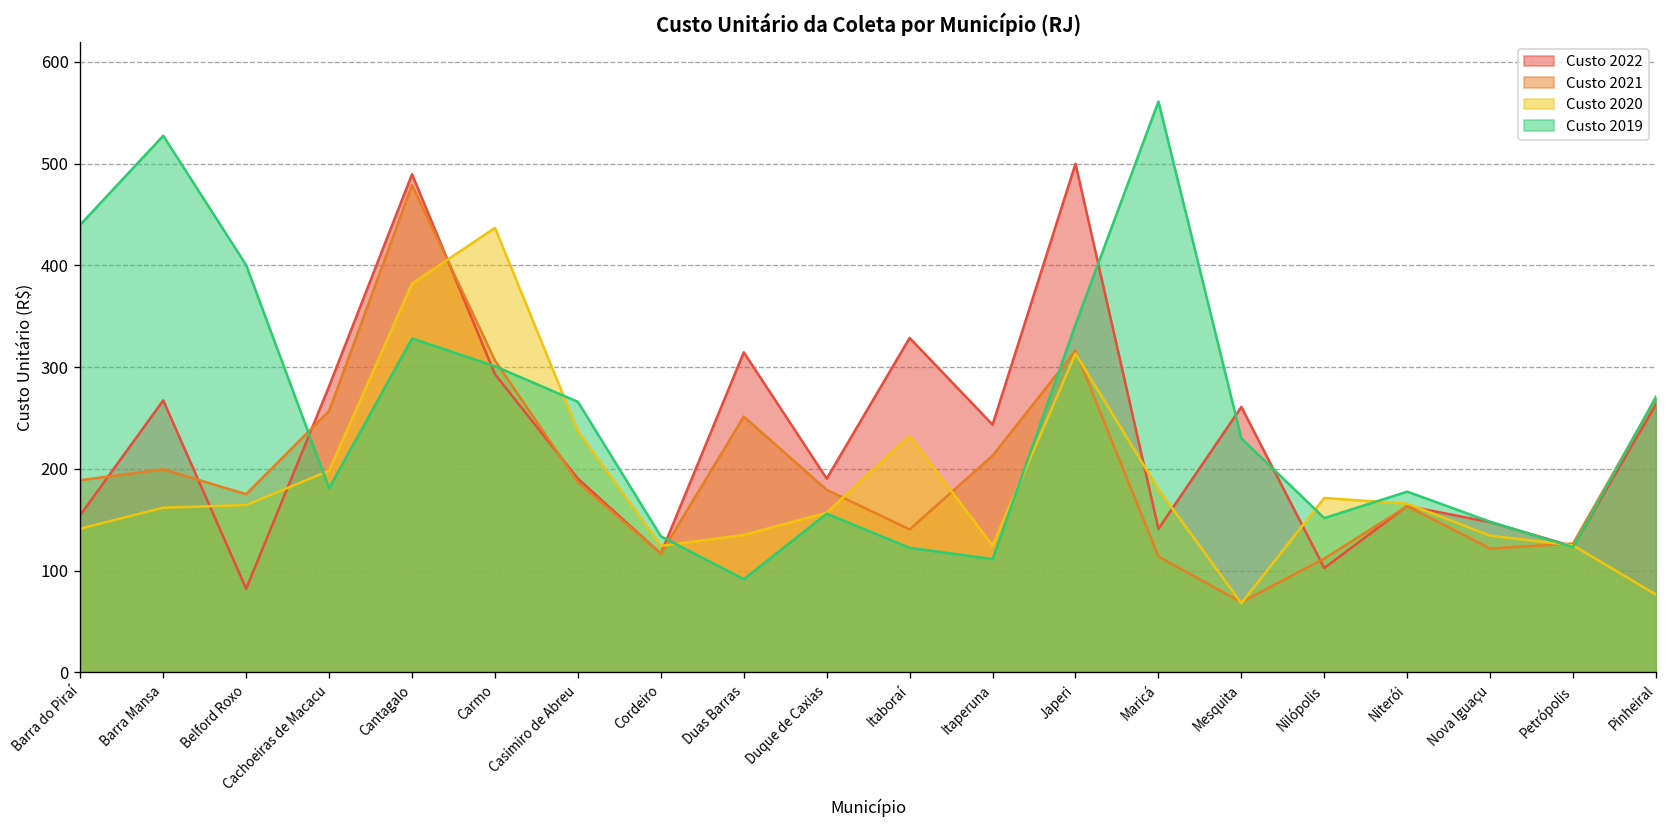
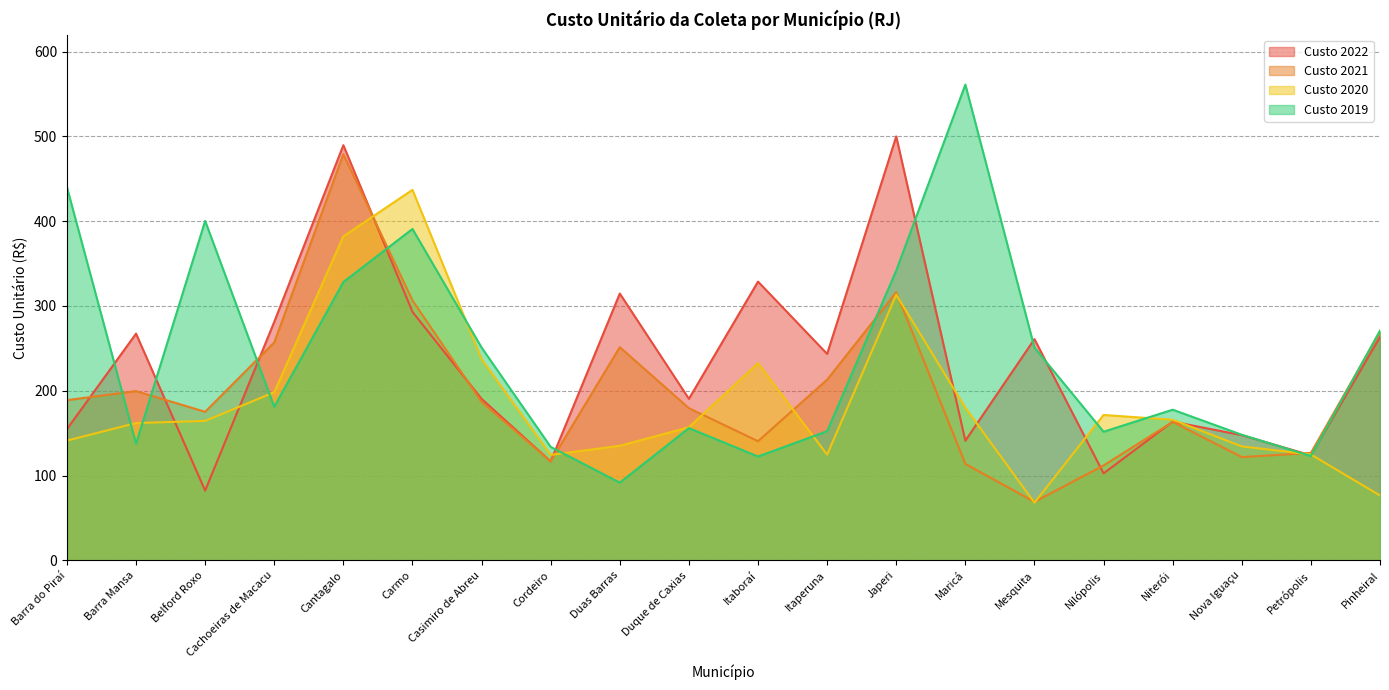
  {
    "Custo 2019": {
      "Barra do Piraí": 440,
-     "Barra Mansa": 530,
+     "Barra Mansa": 140,
      "Belford Roxo": 400,
      "Cachoeiras de Macacu": 180,
      "Cantagalo": 330,
-     "Carmo": 300,
-     "Casimiro de Abreu": 270,
+     "Carmo": 390,
+     "Casimiro de Abreu": 250,
      "Cordeiro": 130,
      "Duas Barras": 90,
      "Itaboraí": 120,
-     "Itaperuna": 110,
+     "Itaperuna": 150,
      "Japeri": 340,
      "Maricá": 560,
-     "Mesquita": 230,
+     "Mesquita": 250,
      "Nilópolis": 150,
      "Niterói": 180
    }
  }
